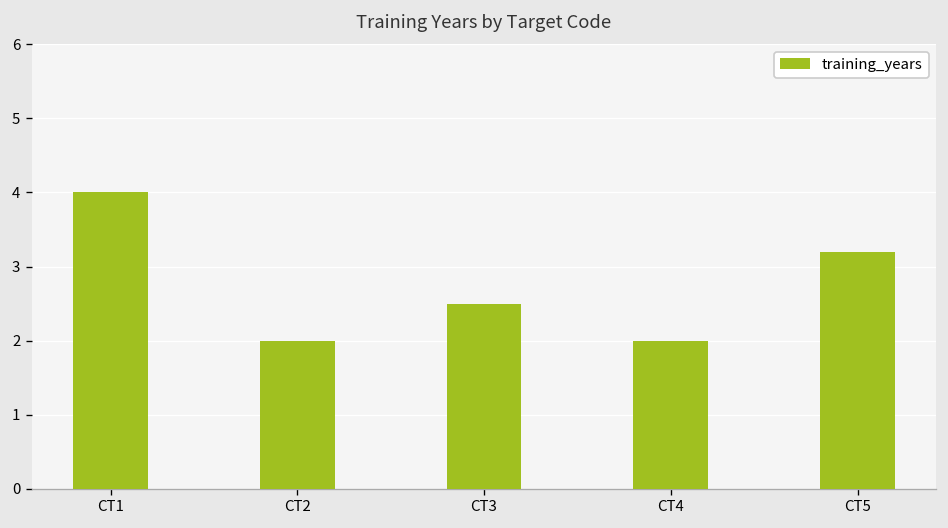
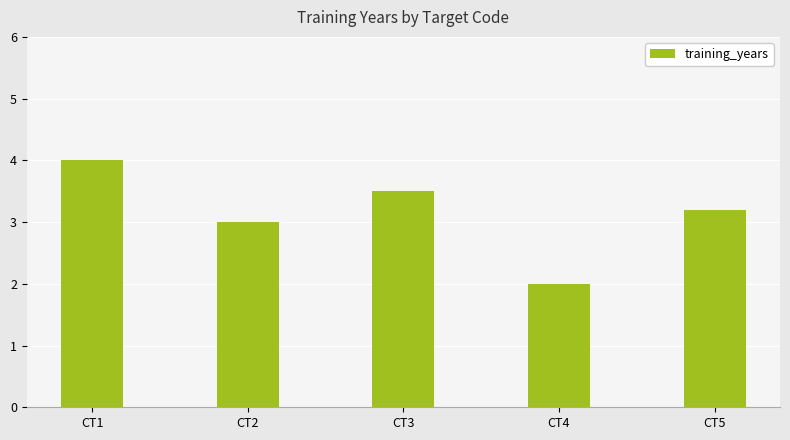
  {
    "CT1": 4.0,
-   "CT2": 2,
-   "CT3": 2.5,
+   "CT2": 3,
+   "CT3": 3.5,
    "CT4": 2.0,
    "CT5": 3.2
  }
